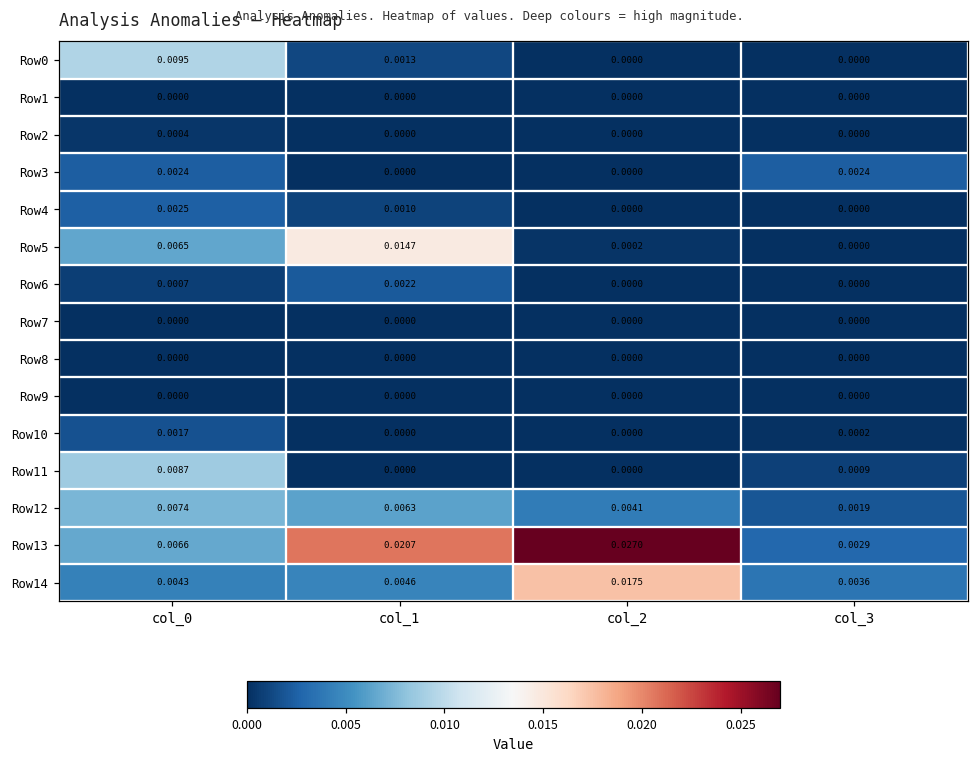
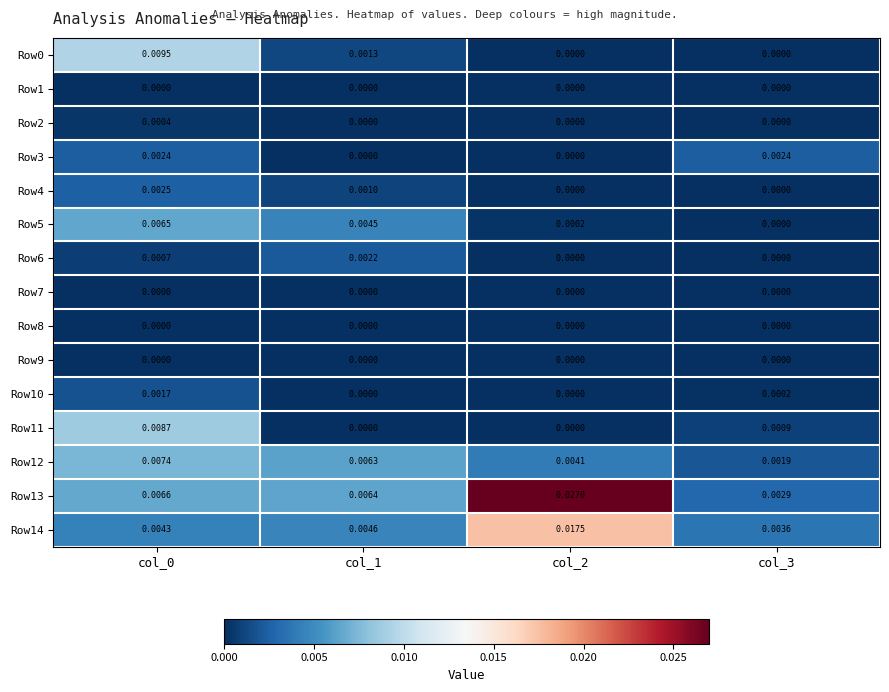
  {
    "Row0": {
      "col_0": 0.0095,
      "col_1": 0.0013,
      "col_2": 0.0000,
      "col_3": 0.0000
    },
    "Row1": {
      "col_0": 0.0000,
      "col_1": 0.0000,
      "col_2": 0.0000,
      "col_3": 0.0000
    },
    "Row2": {
      "col_0": 0.0004,
      "col_1": 0.0000,
      "col_2": 0.0000,
      "col_3": 0.0000
    },
    "Row3": {
      "col_0": 0.0024,
      "col_1": 0.0000,
      "col_2": 0.0000,
      "col_3": 0.0024
    },
    "Row4": {
      "col_0": 0.0025,
      "col_1": 0.0010,
      "col_2": 0.0000,
      "col_3": 0.0000
    },
    "Row5": {
      "col_0": 0.0065,
-     "col_1": 0.0147,
+     "col_1": 0.0045,
      "col_2": 0.0002,
      "col_3": 0.0000
    },
    "Row6": {
      "col_0": 0.0007,
      "col_1": 0.0022,
      "col_2": 0.0000,
      "col_3": 0.0000
    },
    "Row7": {
      "col_0": 0.0000,
      "col_1": 0.0000,
      "col_2": 0.0000,
      "col_3": 0.0000
    },
    "Row8": {
      "col_0": 0.0000,
      "col_1": 0.0000,
      "col_2": 0.0000,
      "col_3": 0.0000
    },
    "Row9": {
      "col_0": 0.0000,
      "col_1": 0.0000,
      "col_2": 0.0000,
      "col_3": 0.0000
    },
    "Row10": {
      "col_0": 0.0017,
      "col_1": 0.0000,
      "col_2": 0.0000,
      "col_3": 0.0002
    },
    "Row11": {
      "col_0": 0.0087,
      "col_1": 0.0000,
      "col_2": 0.0000,
      "col_3": 0.0009
    },
    "Row12": {
      "col_0": 0.0074,
      "col_1": 0.0063,
      "col_2": 0.0041,
      "col_3": 0.0019
    },
    "Row13": {
      "col_0": 0.0066,
-     "col_1": 0.0207,
+     "col_1": 0.0064,
      "col_2": 0.0270,
      "col_3": 0.0029
    },
    "Row14": {
      "col_0": 0.0043,
      "col_1": 0.0046,
      "col_2": 0.0175,
      "col_3": 0.0036
    }
  }
